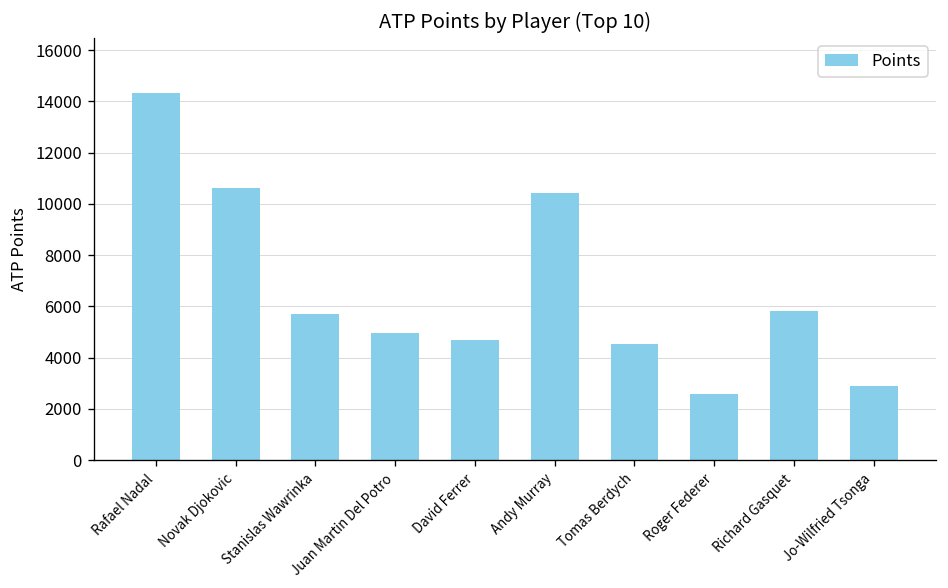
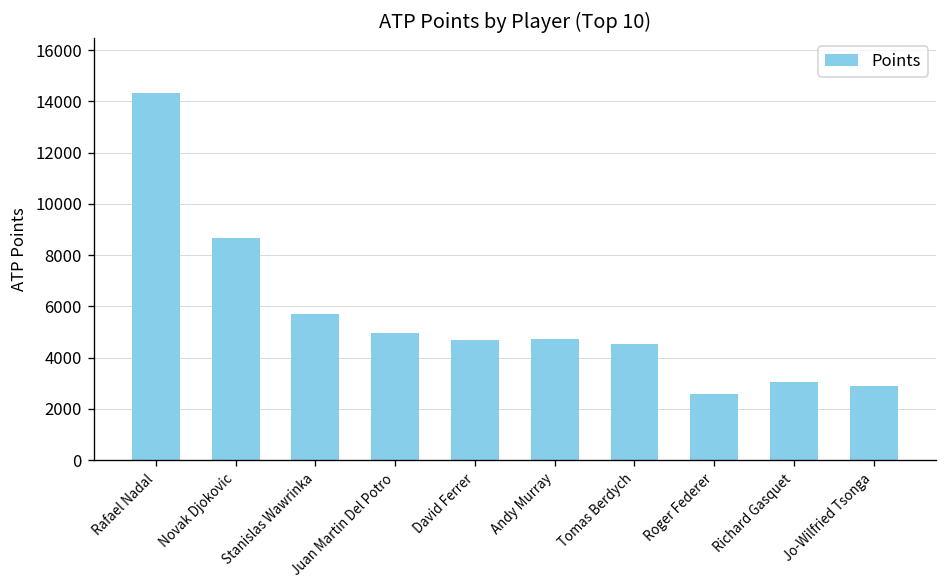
  {
    "Rafael Nadal": 14300,
-   "Novak Djokovic": 10600,
+   "Novak Djokovic": 8700,
    "Stanislas Wawrinka": 5700,
    "Juan Martin Del Potro": 5000,
    "David Ferrer": 4700,
-   "Andy Murray": 10400,
+   "Andy Murray": 4700,
    "Tomas Berdych": 4500,
    "Roger Federer": 2600,
-   "Richard Gasquet": 5800,
+   "Richard Gasquet": 3100,
    "Jo-Wilfried Tsonga": 2900
  }
